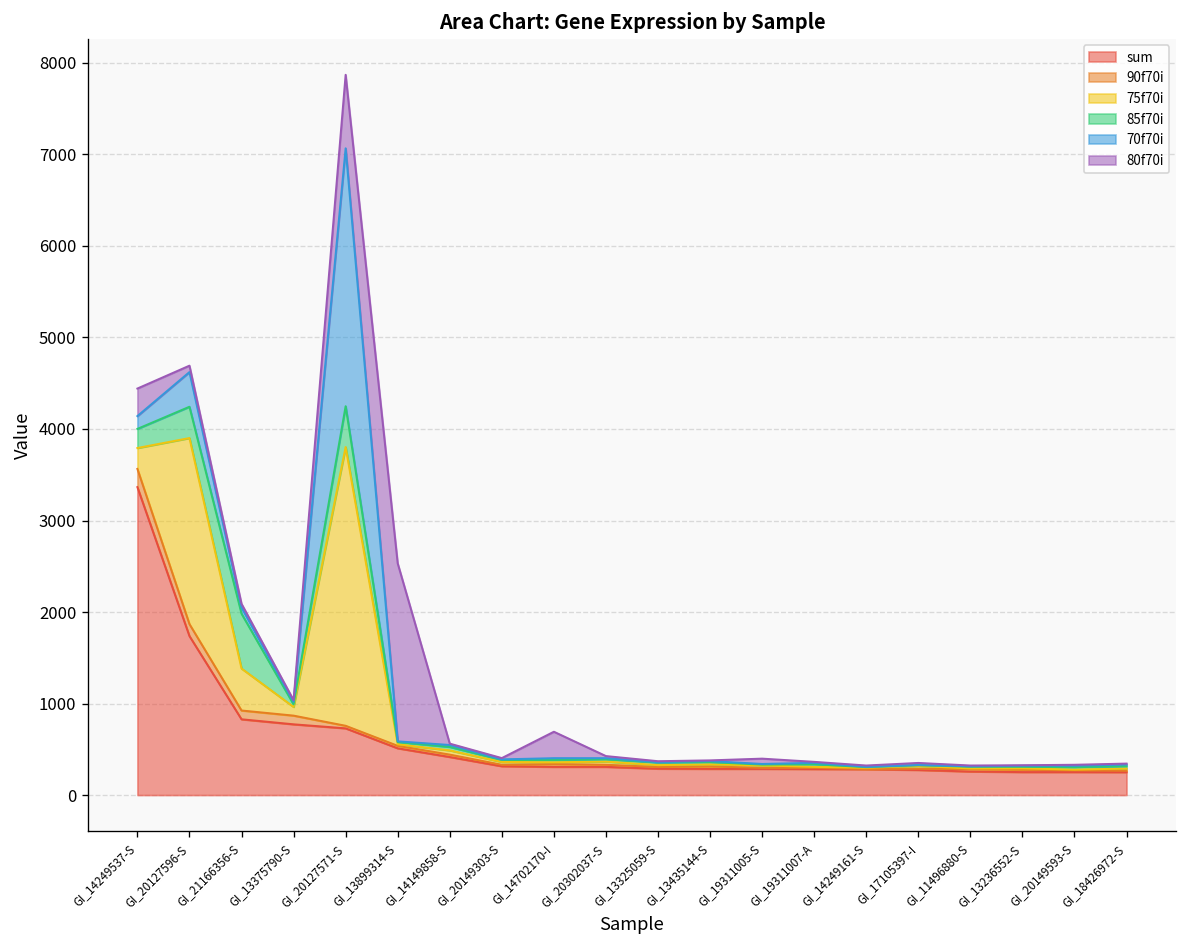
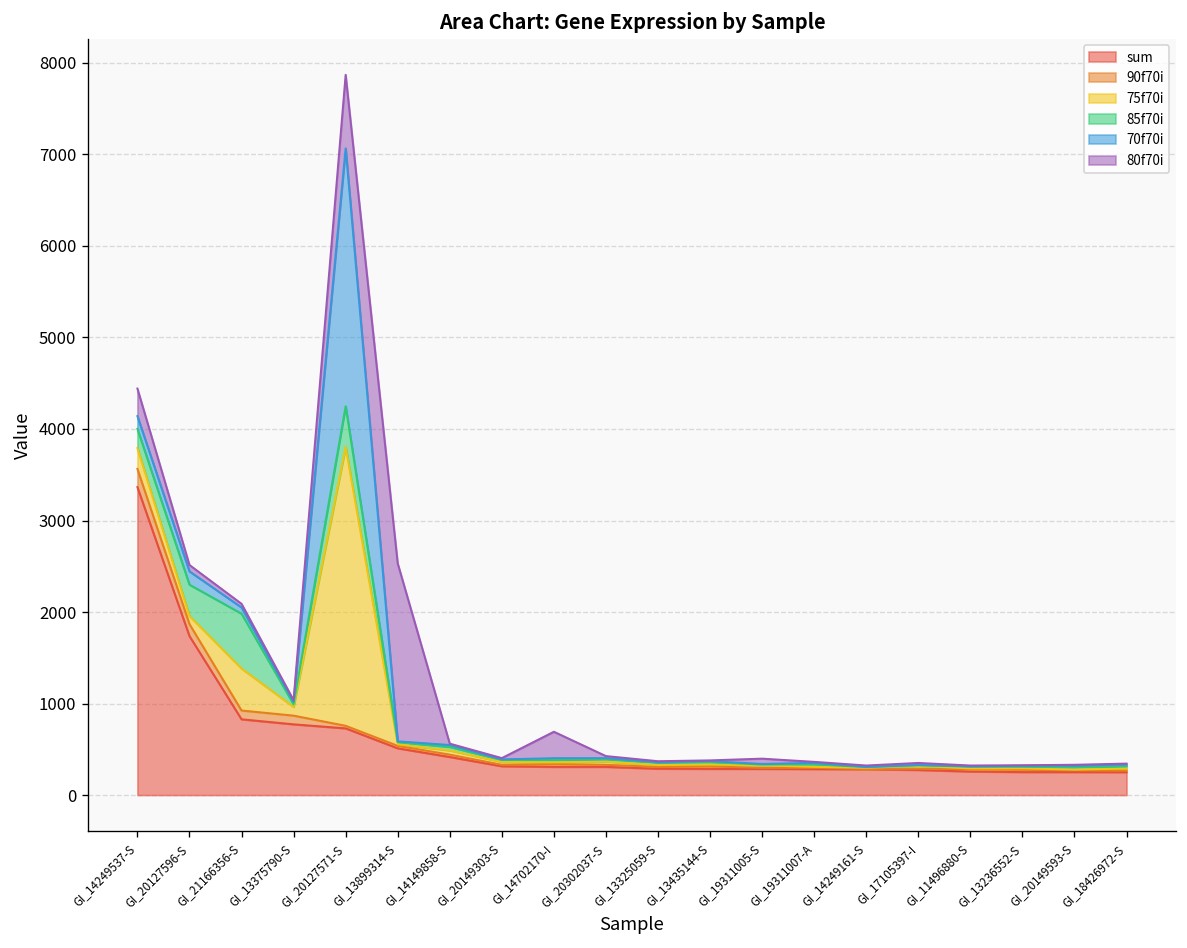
  {
    "75f70i": {
      "GI_14249537-S": 200,
-     "GI_20127596-S": 2000,
+     "GI_20127596-S": 100,
      "GI_21166356-S": 500,
      "GI_20127571-S": 3000,
      "GI_14149858-S": 0
    },
    "85f70i": {
      "GI_14249537-S": 200,
      "GI_20127596-S": 300,
      "GI_21166356-S": 600,
      "GI_20127571-S": 400
    },
    "70f70i": {
      "GI_14249537-S": 100,
-     "GI_20127596-S": 400,
+     "GI_20127596-S": 100,
      "GI_21166356-S": 100,
      "GI_20127571-S": 2800
    },
    "80f70i": {
      "GI_14249537-S": 300,
      "GI_20127596-S": 100,
      "GI_21166356-S": 0,
      "GI_20127571-S": 800,
      "GI_13899314-S": 1900,
      "GI_14702170-I": 300,
      "GI_19311005-S": 100
    }
  }
